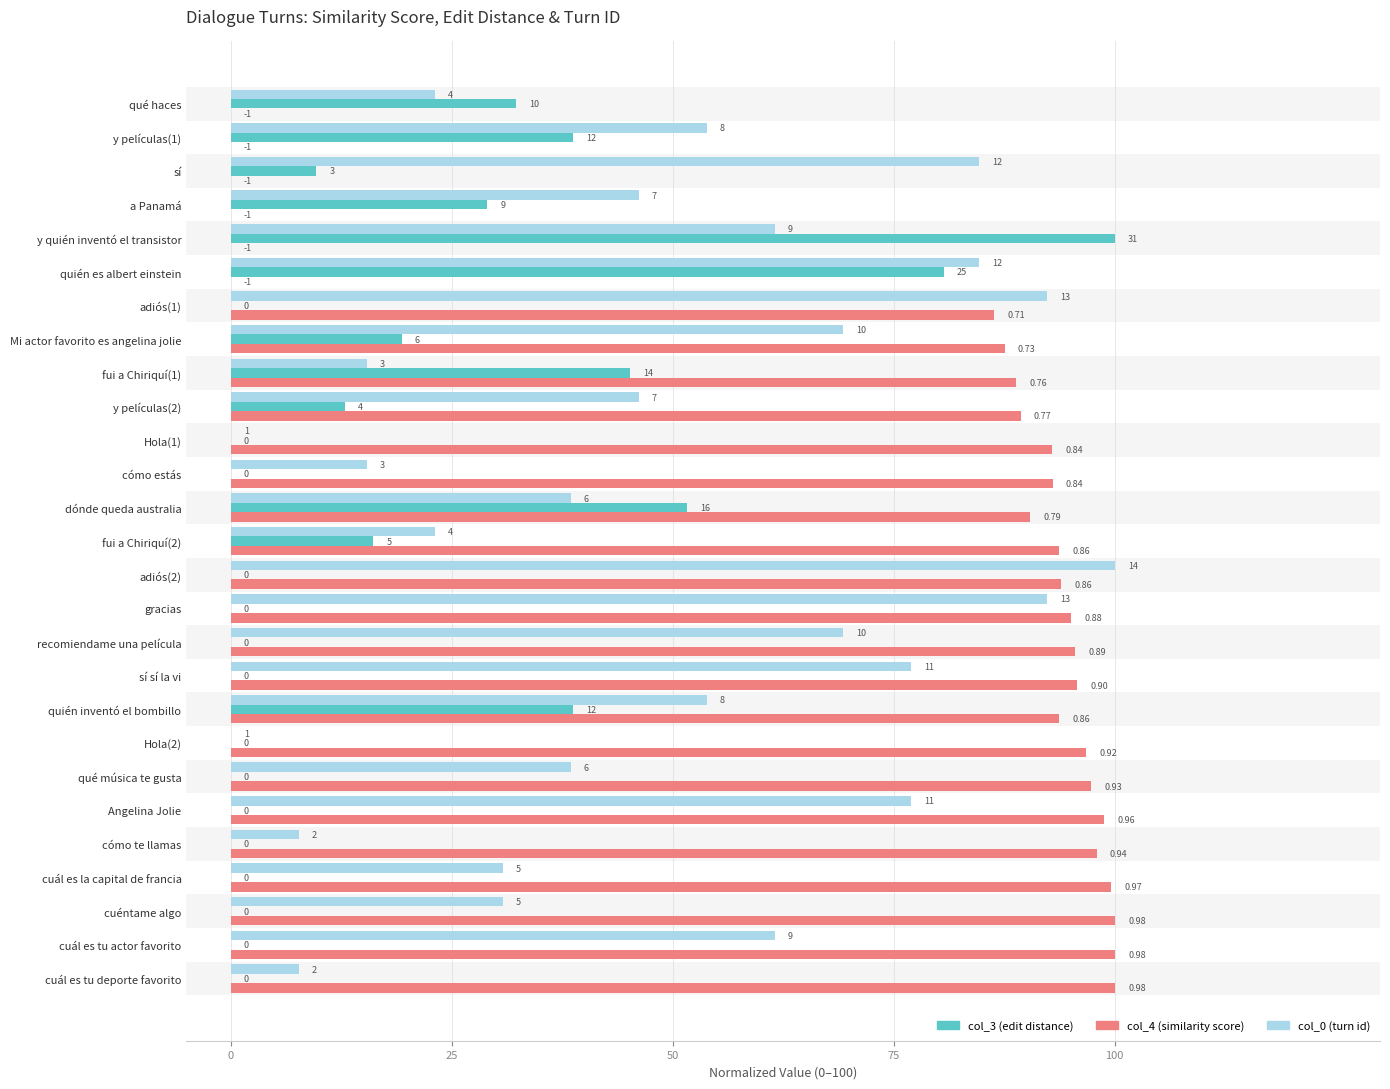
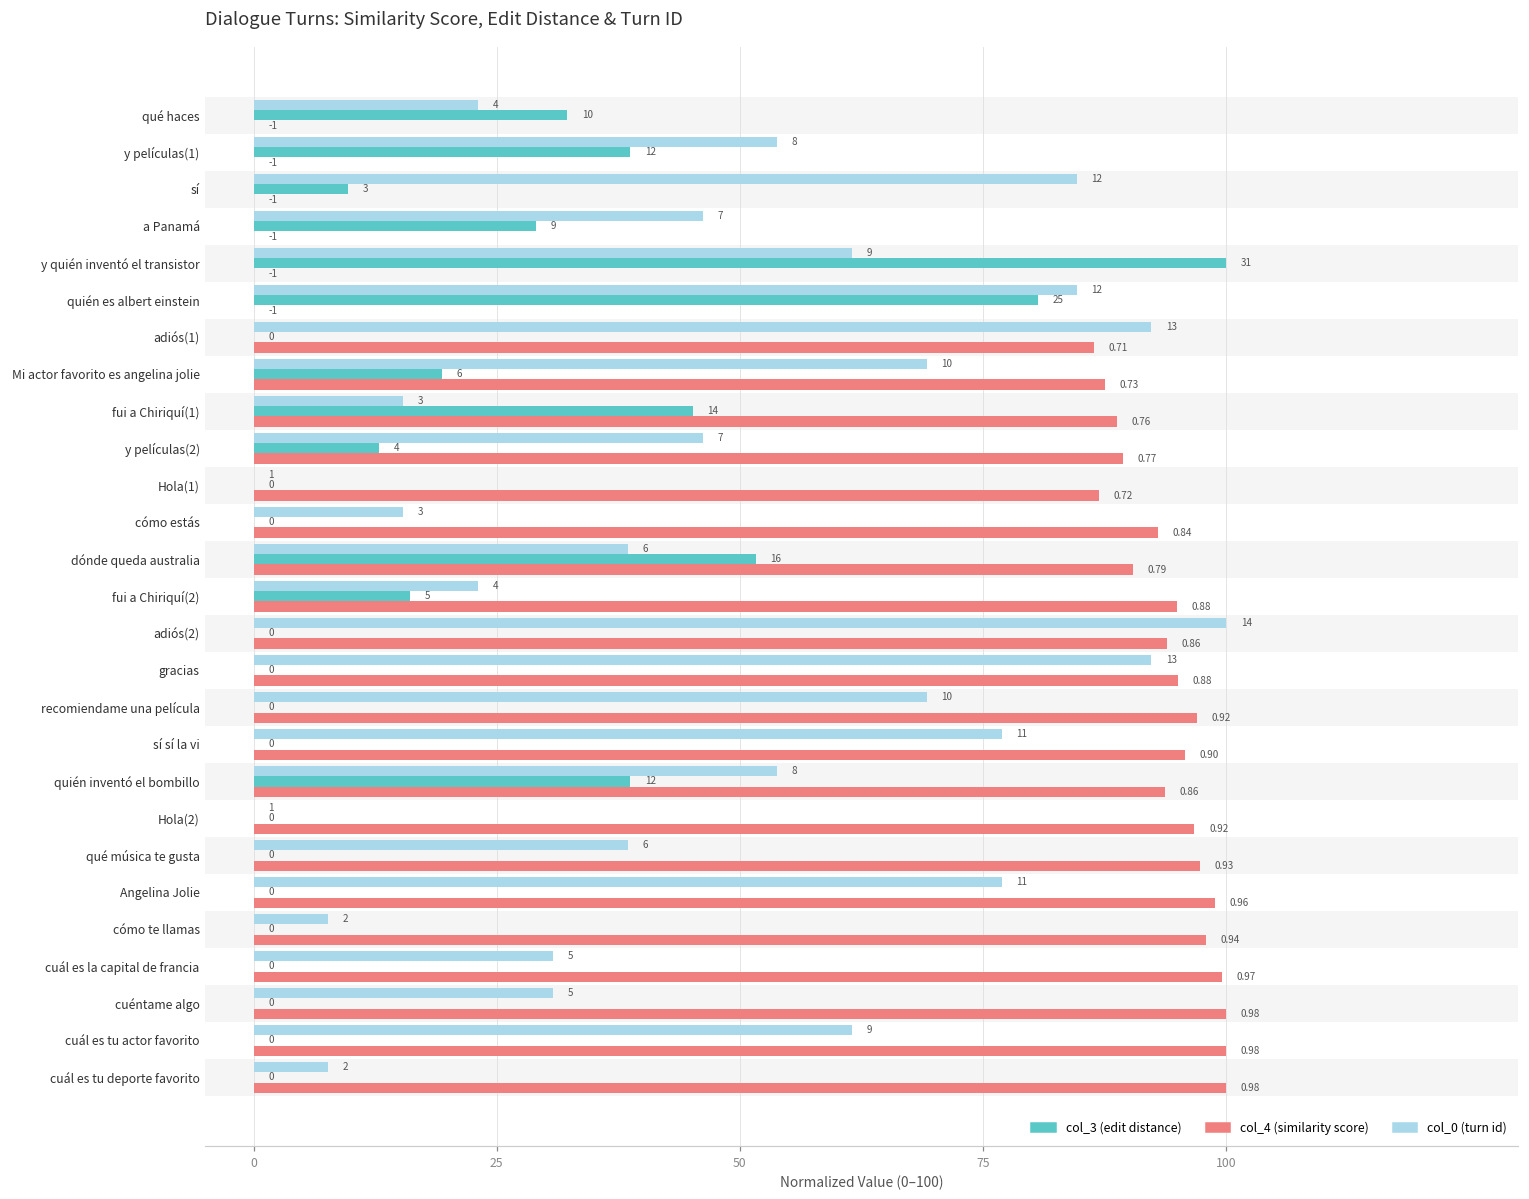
  {
    "col_4 (similarity score)": {
-     "Hola(1)": 0.84,
-     "fui a Chiriquí(2)": 0.86,
-     "recomiendame una película": 0.89
+     "Hola(1)": 0.72,
+     "fui a Chiriquí(2)": 0.88,
+     "recomiendame una película": 0.92
    }
  }
